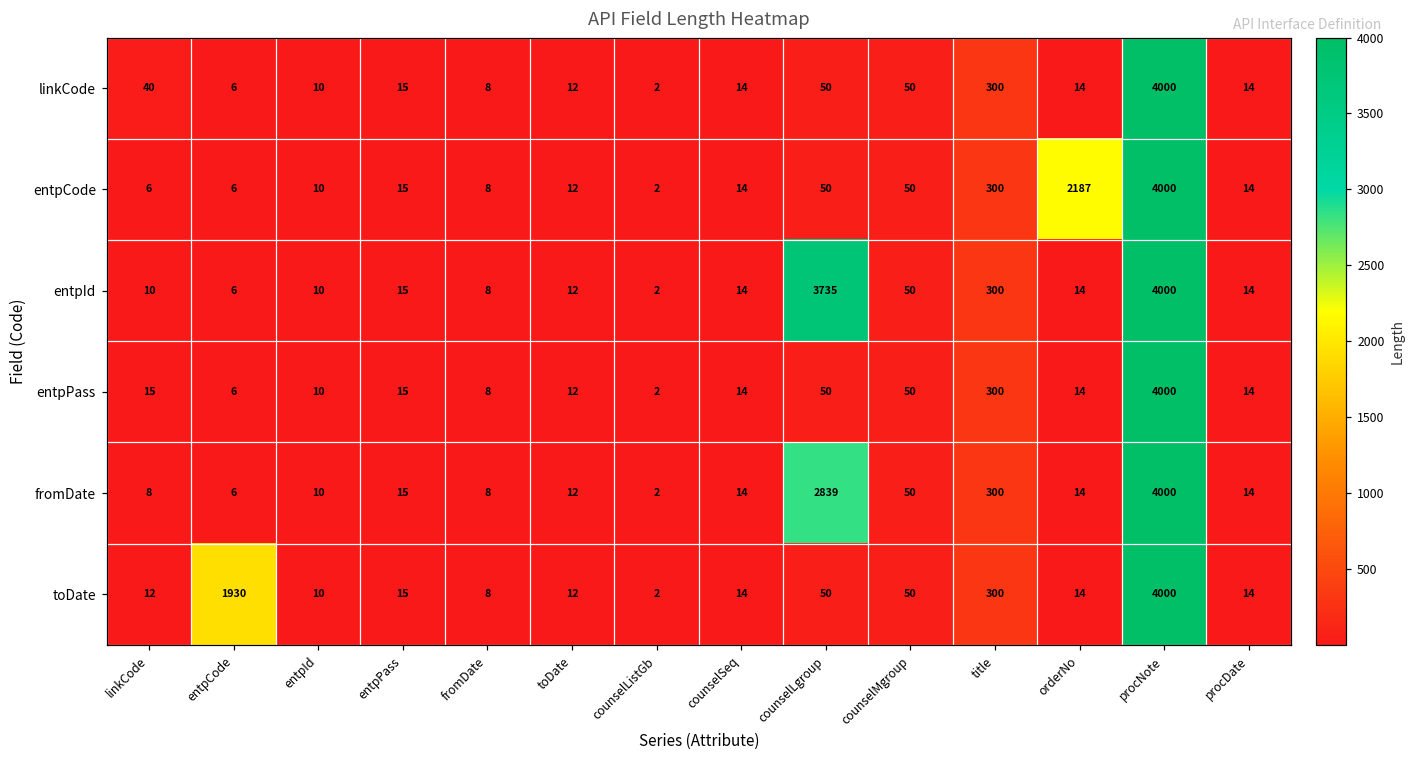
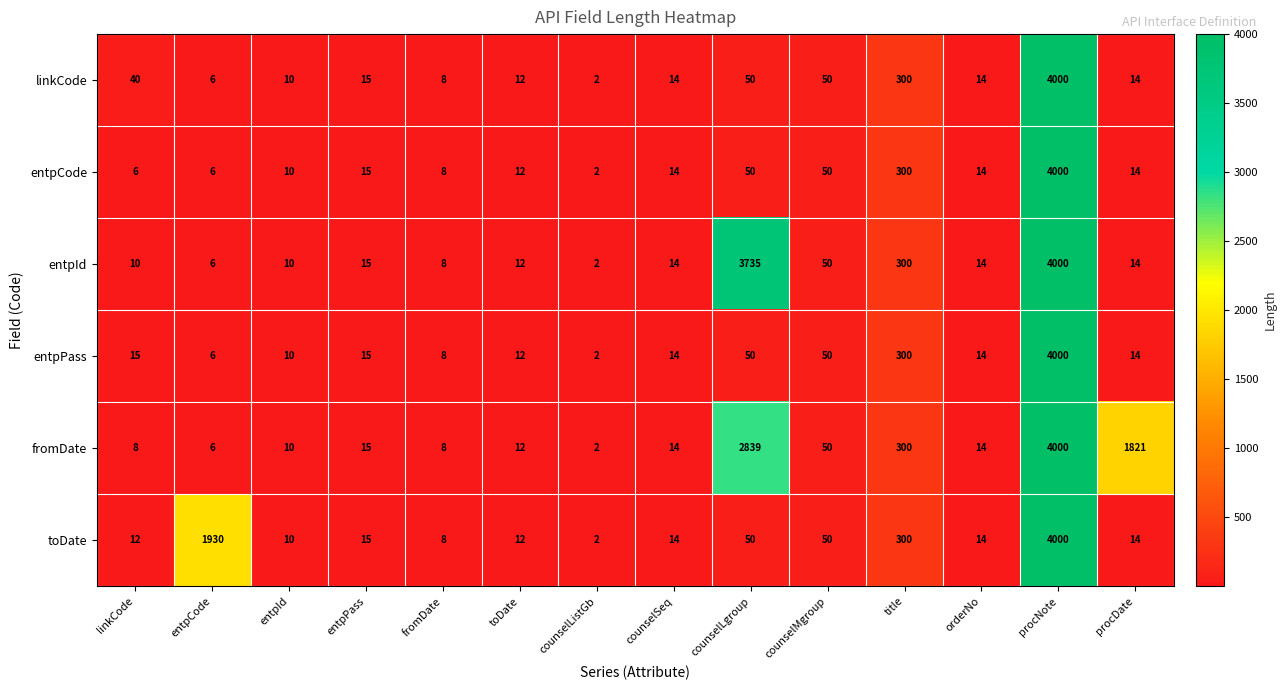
  {
    "linkCode": {
      "linkCode": 40,
      "entpCode": 6,
      "entpId": 10,
      "entpPass": 15,
      "fromDate": 8,
      "toDate": 12,
      "counselListGb": 2,
      "counselSeq": 14,
      "counselLgroup": 50,
      "counselMgroup": 50,
      "title": 300,
      "orderNo": 14,
      "procNote": 4000,
      "procDate": 14
    },
    "entpCode": {
      "linkCode": 6,
      "entpCode": 6,
      "entpId": 10,
      "entpPass": 15,
      "fromDate": 8,
      "toDate": 12,
      "counselListGb": 2,
      "counselSeq": 14,
      "counselLgroup": 50,
      "counselMgroup": 50,
      "title": 300,
-     "orderNo": 2187,
+     "orderNo": 14,
      "procNote": 4000,
      "procDate": 14
    },
    "entpId": {
      "linkCode": 10,
      "entpCode": 6,
      "entpId": 10,
      "entpPass": 15,
      "fromDate": 8,
      "toDate": 12,
      "counselListGb": 2,
      "counselSeq": 14,
      "counselLgroup": 3735,
      "counselMgroup": 50,
      "title": 300,
      "orderNo": 14,
      "procNote": 4000,
      "procDate": 14
    },
    "entpPass": {
      "linkCode": 15,
      "entpCode": 6,
      "entpId": 10,
      "entpPass": 15,
      "fromDate": 8,
      "toDate": 12,
      "counselListGb": 2,
      "counselSeq": 14,
      "counselLgroup": 50,
      "counselMgroup": 50,
      "title": 300,
      "orderNo": 14,
      "procNote": 4000,
      "procDate": 14
    },
    "fromDate": {
      "linkCode": 8,
      "entpCode": 6,
      "entpId": 10,
      "entpPass": 15,
      "fromDate": 8,
      "toDate": 12,
      "counselListGb": 2,
      "counselSeq": 14,
      "counselLgroup": 2839,
      "counselMgroup": 50,
      "title": 300,
      "orderNo": 14,
      "procNote": 4000,
-     "procDate": 14
+     "procDate": 1821
    },
    "toDate": {
      "linkCode": 12,
      "entpCode": 1930,
      "entpId": 10,
      "entpPass": 15,
      "fromDate": 8,
      "toDate": 12,
      "counselListGb": 2,
      "counselSeq": 14,
      "counselLgroup": 50,
      "counselMgroup": 50,
      "title": 300,
      "orderNo": 14,
      "procNote": 4000,
      "procDate": 14
    }
  }
